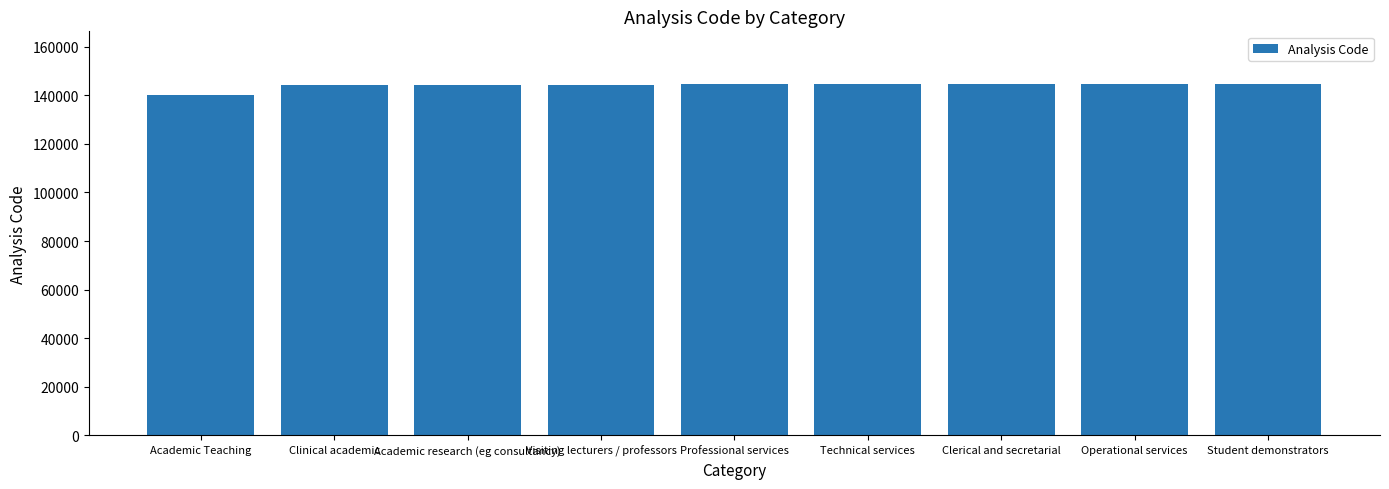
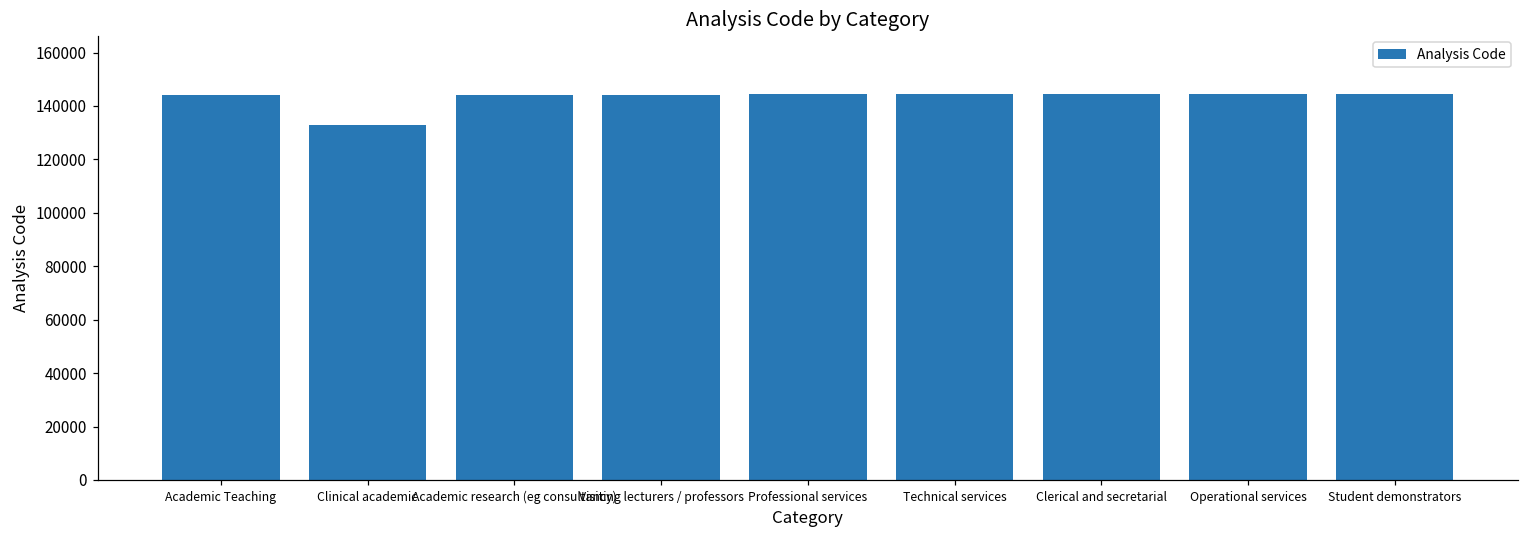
  {
-   "Academic Teaching": 140000,
-   "Clinical academic": 144000,
+   "Academic Teaching": 144000,
+   "Clinical academic": 133000,
    "Professional services": 145000,
    "Technical services": 145000,
    "Clerical and secretarial": 145000,
    "Operational services": 145000,
    "Student demonstrators": 145000
  }
